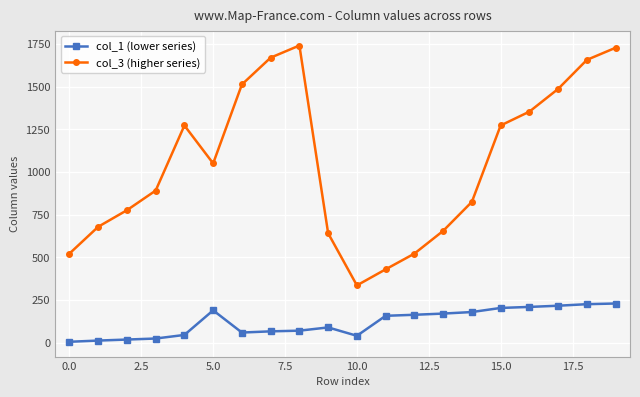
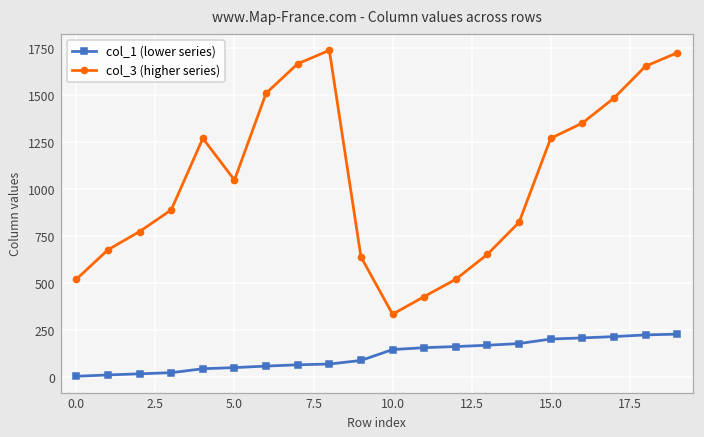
  {
    "col_1 (lower series)": {
      "0.0": 10,
-     "5.0": 190,
-     "10.0": 40,
+     "5.0": 50,
+     "10.0": 150,
      "15.0": 200
    },
    "col_3 (higher series)": {
      "0.0": 520,
      "5.0": 1050,
      "10.0": 340,
      "15.0": 1270
    }
  }
